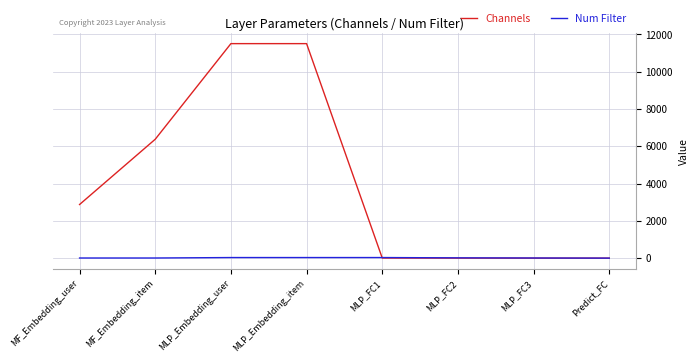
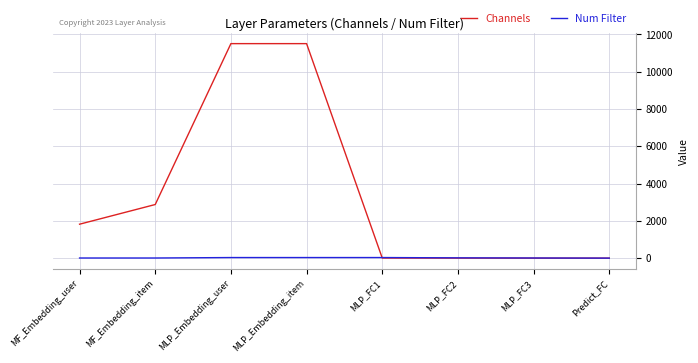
  {
    "Channels": {
-     "MF_Embedding_user": 2900,
-     "MF_Embedding_item": 6400,
+     "MF_Embedding_user": 1800,
+     "MF_Embedding_item": 2900,
      "MLP_Embedding_user": 11500,
      "MLP_Embedding_item": 11500
    },
    "Num Filter": {
      "MF_Embedding_user": 0,
      "MF_Embedding_item": 0,
      "MLP_Embedding_user": 0,
      "MLP_Embedding_item": 0
    }
  }
